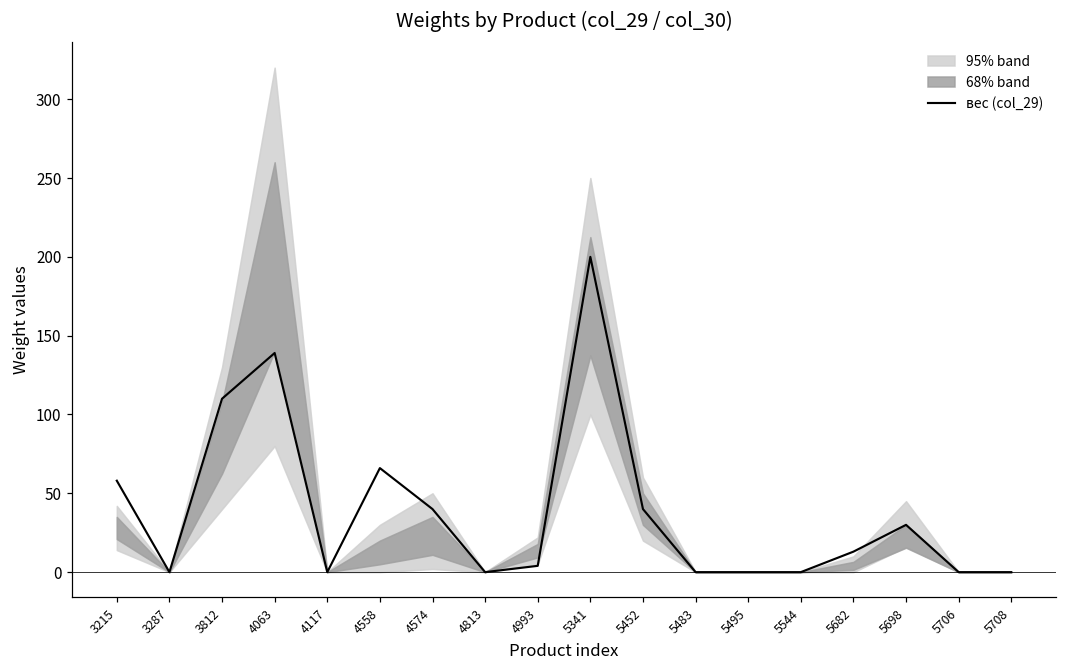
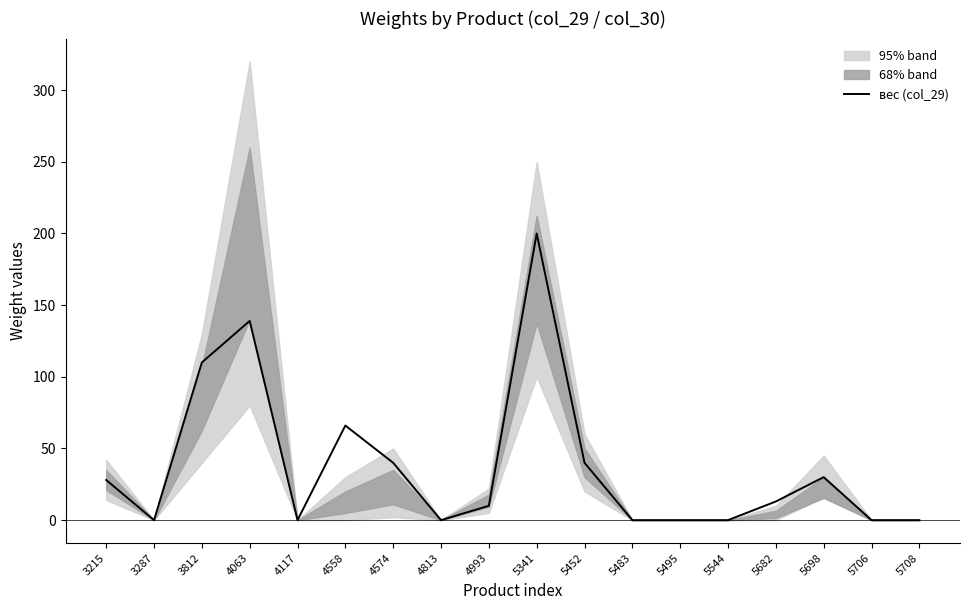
  {
    "вес (col_29)": {
-     "3215": 58,
+     "3215": 28,
      "3812": 110,
      "4063": 139,
      "4558": 66,
      "4574": 40,
-     "4993": 4,
+     "4993": 10,
      "5341": 200,
      "5452": 40,
      "5682": 13
    }
  }
